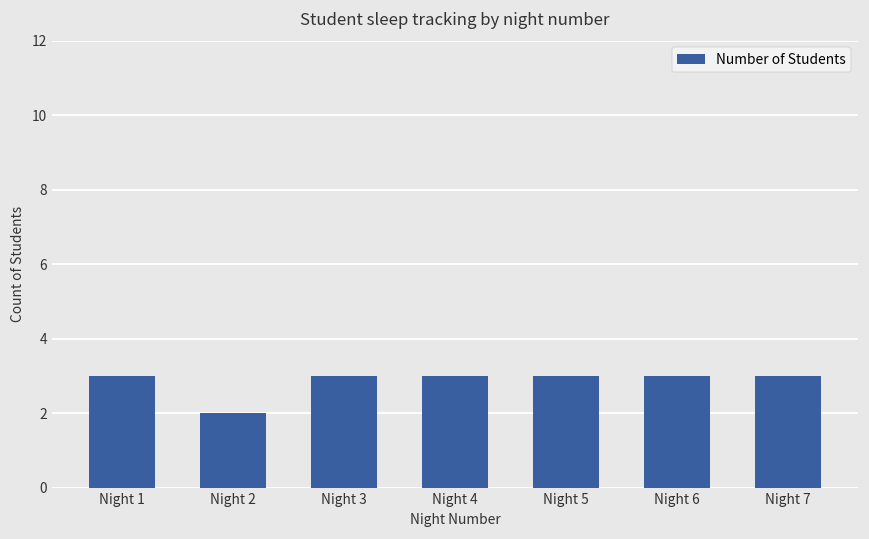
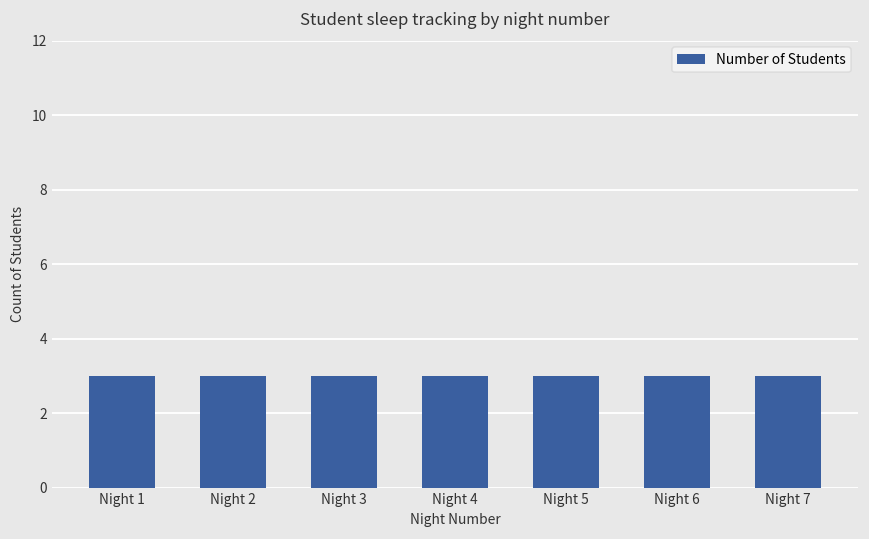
  {
    "Night 1": 3,
-   "Night 2": 2,
+   "Night 2": 3,
    "Night 3": 3,
    "Night 4": 3,
    "Night 5": 3,
    "Night 6": 3,
    "Night 7": 3
  }
